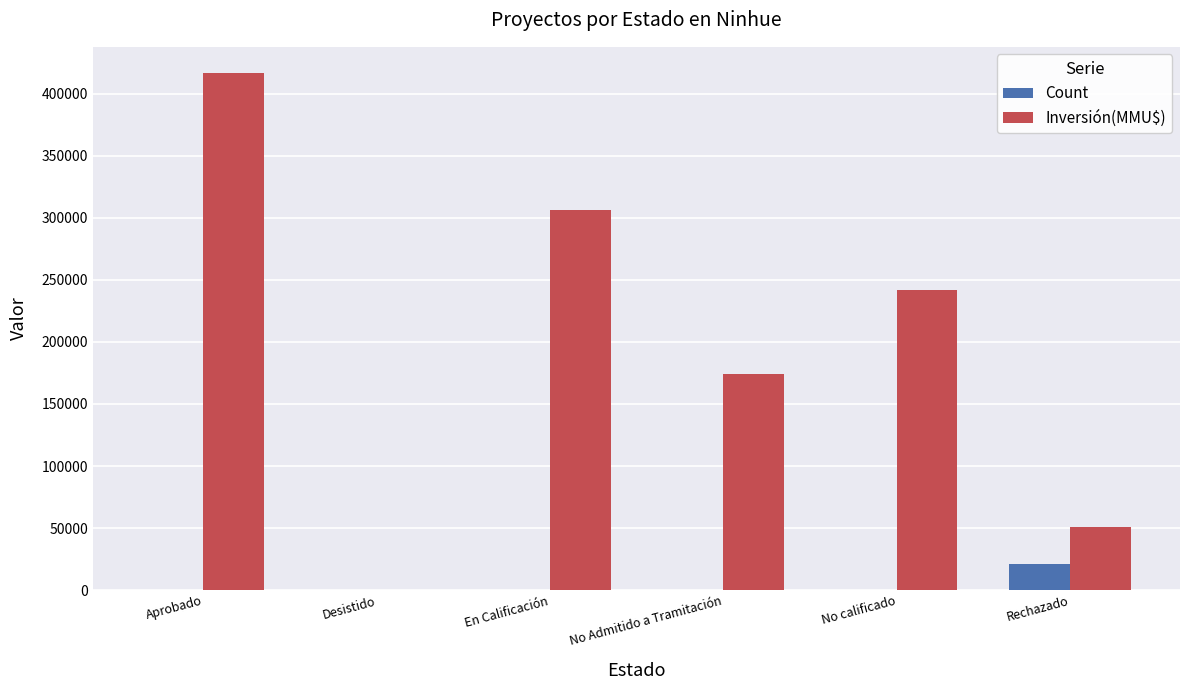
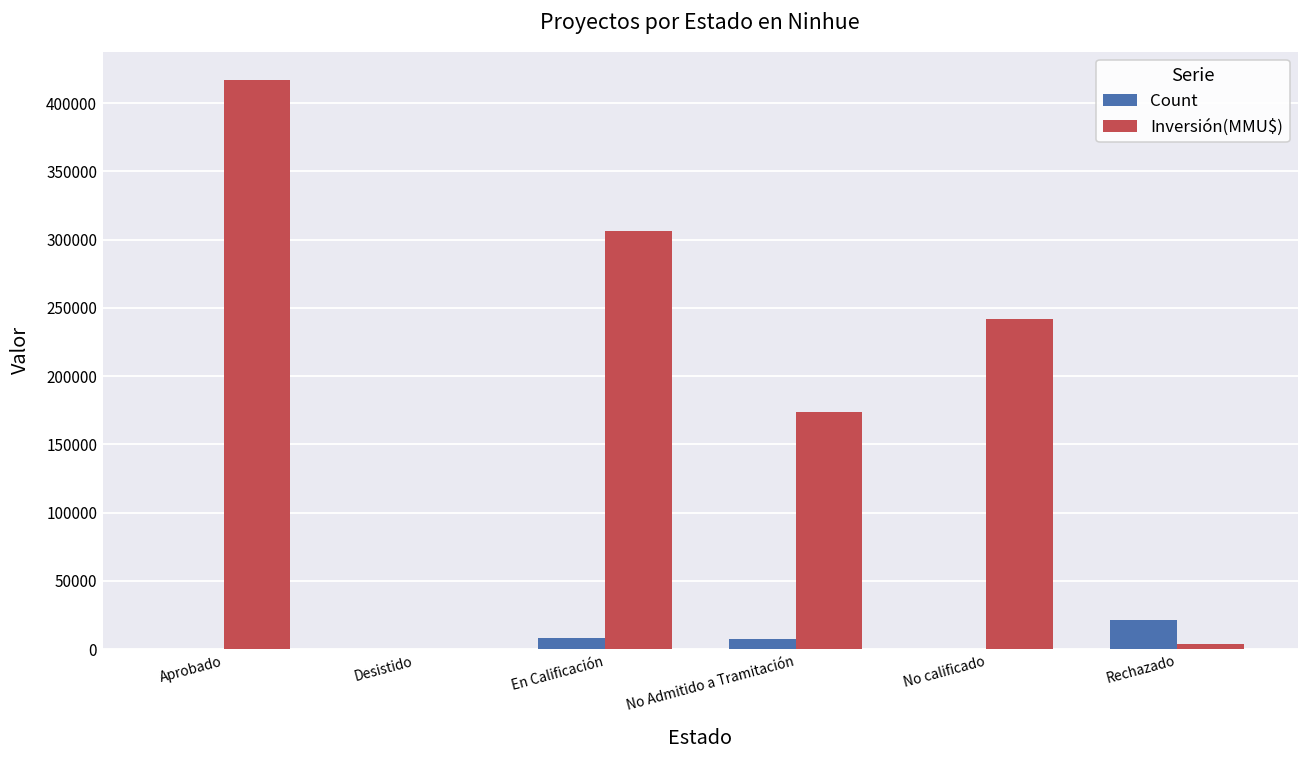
  {
    "Count": {
-     "En Calificación": 0,
-     "No Admitido a Tramitación": 0,
+     "En Calificación": 8000,
+     "No Admitido a Tramitación": 7000,
      "Rechazado": 21000
    },
    "Inversión(MMU$)": {
      "Aprobado": 417000,
      "En Calificación": 306000,
      "No Admitido a Tramitación": 174000,
      "No calificado": 242000,
-     "Rechazado": 51000
+     "Rechazado": 4000
    }
  }
